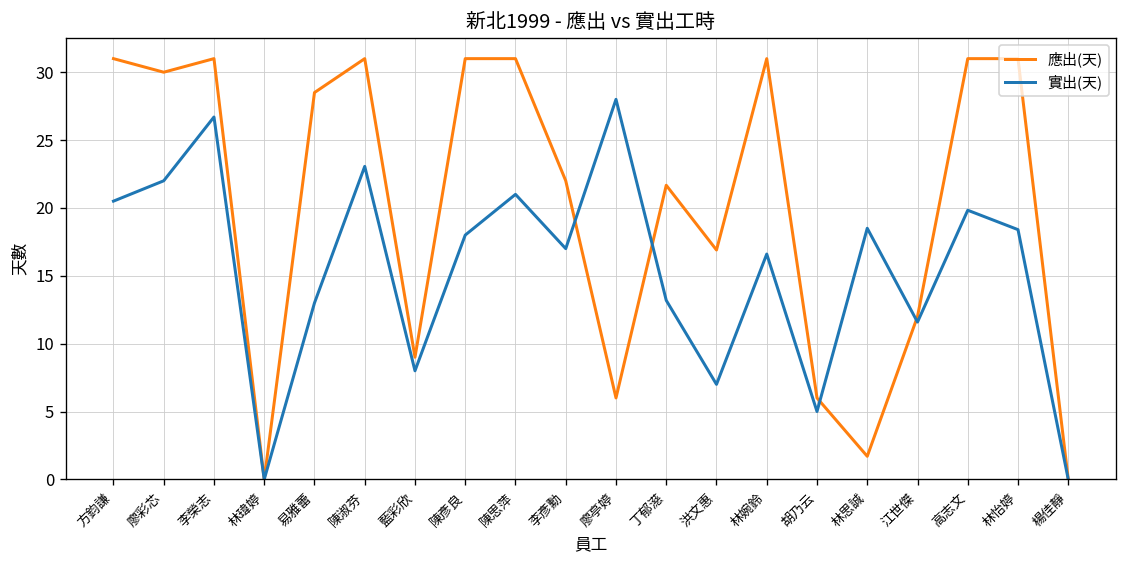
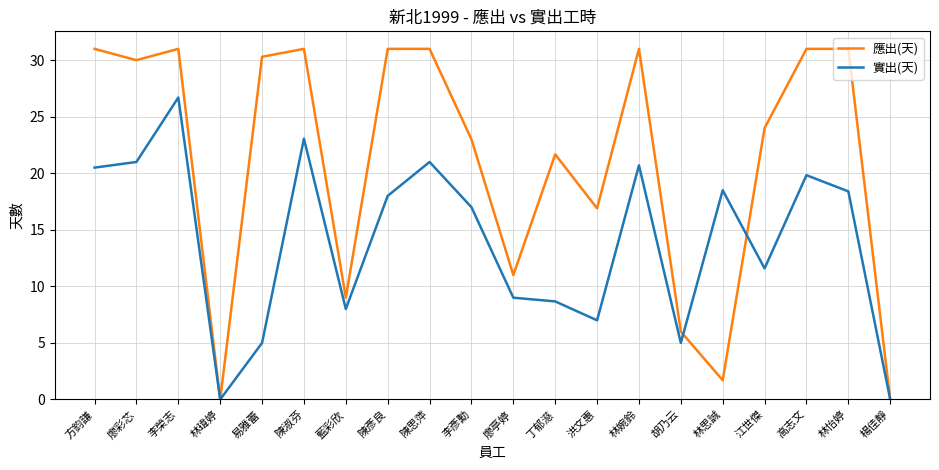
  {
    "應出(天)": {
      "方鈞謙": 31.0,
      "廖彩芯": 30.0,
      "李榮志": 31.0,
-     "易雅蕾": 28.5,
+     "易雅蕾": 30.3,
      "陳淑芬": 31.0,
      "藍彩欣": 9.0,
      "陳彥良": 31.0,
      "陳思萍": 31.0,
-     "李彥勳": 22,
-     "廖亭婷": 6,
+     "李彥勳": 23,
+     "廖亭婷": 11,
      "丁郁濨": 21.7,
      "洪文惠": 16.9,
      "林婉鈴": 31.0,
      "胡乃云": 6.0,
      "林思誠": 1.7,
-     "江世傑": 12,
+     "江世傑": 24,
      "高志文": 31.0
    },
    "實出(天)": {
      "方鈞謙": 20.5,
-     "廖彩芯": 22,
+     "廖彩芯": 21,
      "李榮志": 26.7,
-     "易雅蕾": 13,
+     "易雅蕾": 5,
      "陳淑芬": 23.1,
      "藍彩欣": 8.0,
      "陳彥良": 18.0,
      "陳思萍": 21.0,
      "李彥勳": 17.0,
-     "廖亭婷": 28,
-     "丁郁濨": 13.2,
+     "廖亭婷": 9,
+     "丁郁濨": 8.7,
      "洪文惠": 7.0,
-     "林婉鈴": 16.6,
+     "林婉鈴": 20.7,
      "胡乃云": 5.0,
      "林思誠": 18.5,
      "江世傑": 11.6,
      "高志文": 19.8,
      "林怡婷": 18.4
    }
  }
